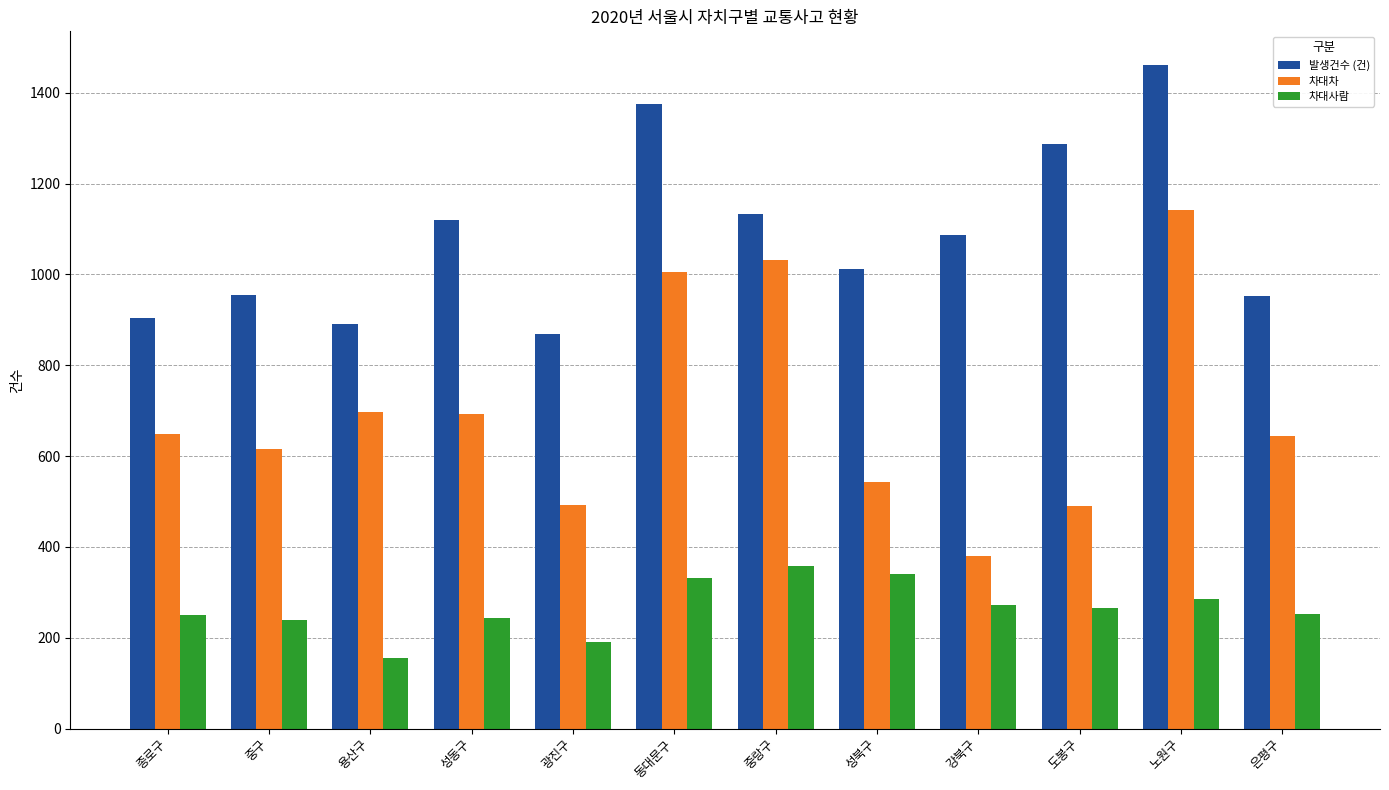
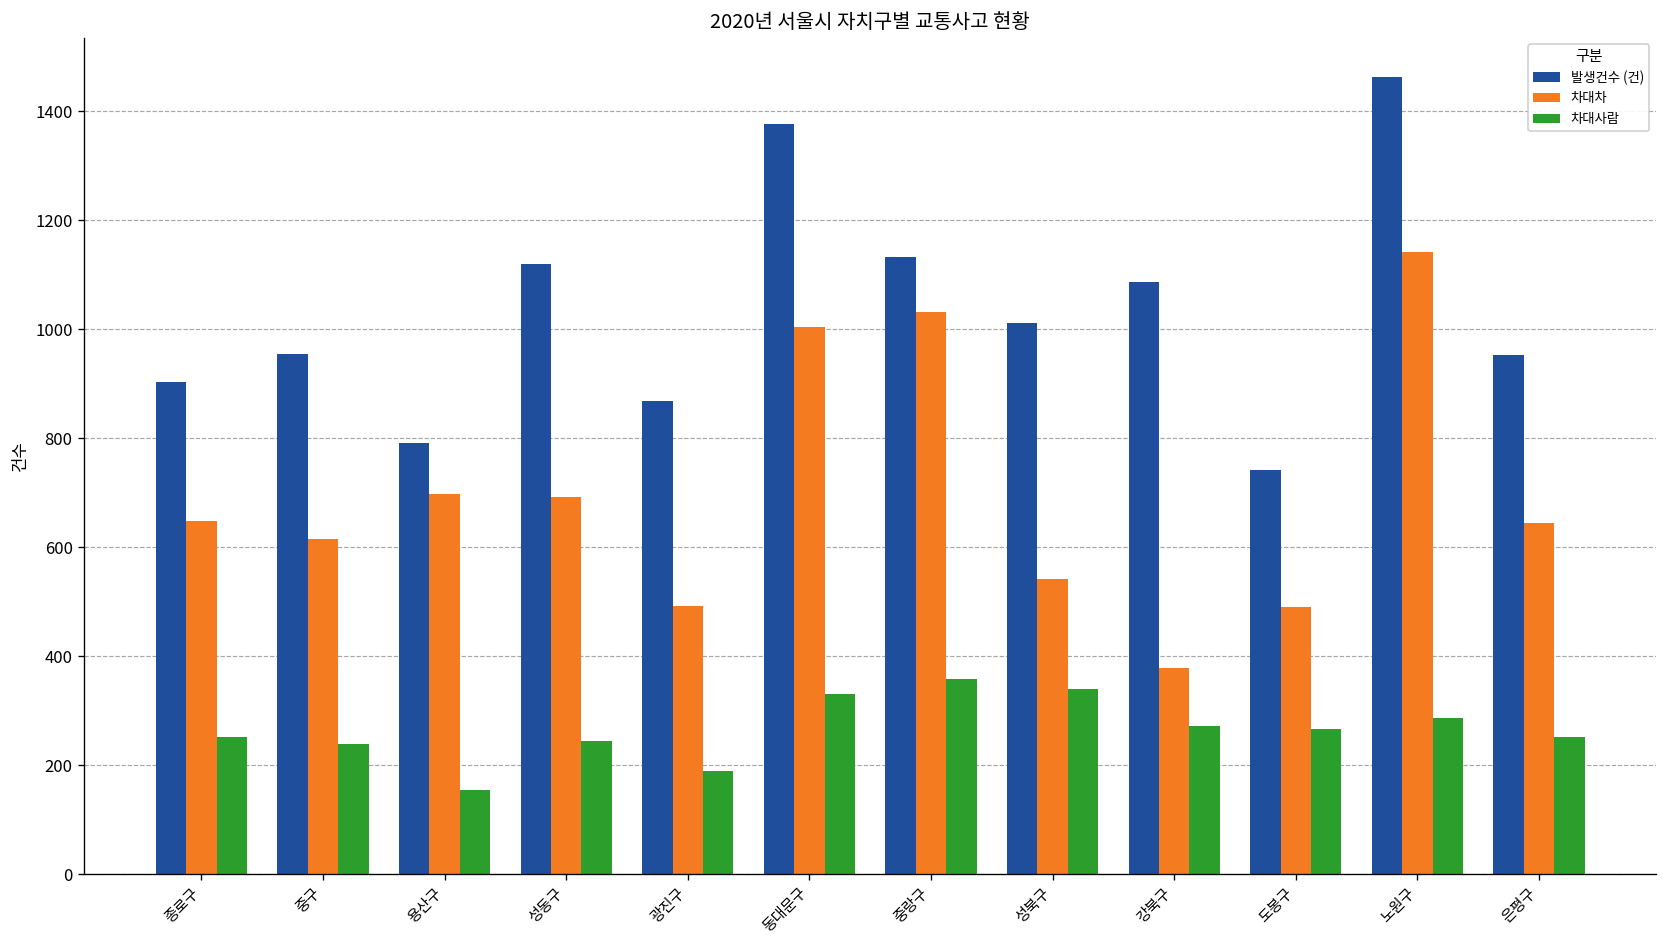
  {
    "발생건수 (건)": {
      "종로구": 900,
      "중구": 960,
-     "용산구": 890,
+     "용산구": 790,
      "성동구": 1120,
      "광진구": 870,
      "동대문구": 1380,
      "중랑구": 1130,
      "성북구": 1010,
      "강북구": 1090,
-     "도봉구": 1290,
+     "도봉구": 740,
      "노원구": 1460,
      "은평구": 950
    },
    "차대차": {
      "종로구": 650,
      "중구": 620,
      "용산구": 700,
      "성동구": 690,
      "광진구": 490,
      "동대문구": 1010,
      "중랑구": 1030,
      "성북구": 540,
      "강북구": 380,
      "도봉구": 490,
      "노원구": 1140,
      "은평구": 640
    },
    "차대사람": {
      "종로구": 250,
      "중구": 240,
      "용산구": 160,
      "성동구": 240,
      "광진구": 190,
      "동대문구": 330,
      "중랑구": 360,
      "성북구": 340,
      "강북구": 270,
      "도봉구": 270,
      "노원구": 290,
      "은평구": 250
    }
  }
